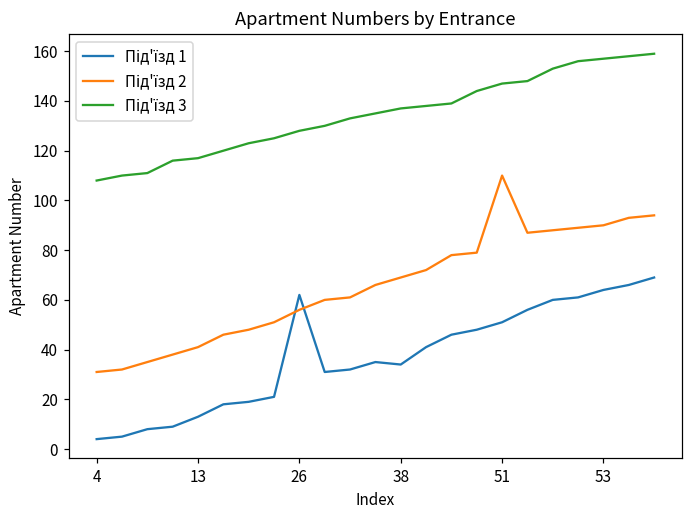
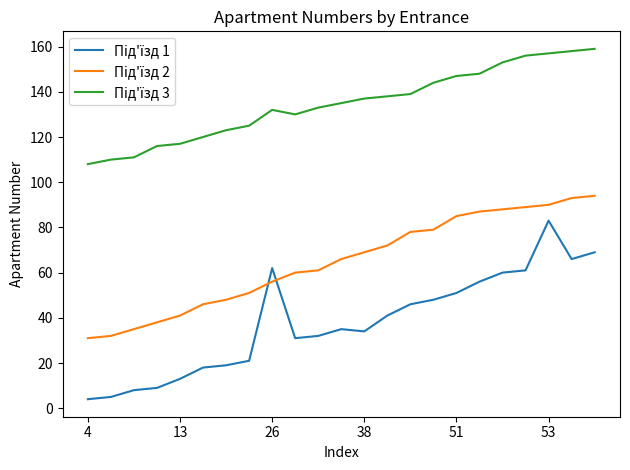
  {
    "Під'їзд 1": {
      "4": 4,
      "26": 62,
      "38": 34,
      "51": 51,
-     "53": 64
+     "53": 83
    },
    "Під'їзд 2": {
      "4": 31,
      "26": 56,
      "38": 69,
-     "51": 110,
+     "51": 85,
      "53": 90
    },
    "Під'їзд 3": {
      "4": 108,
-     "26": 128,
+     "26": 132,
      "38": 137,
      "51": 147,
      "53": 157
    }
  }
